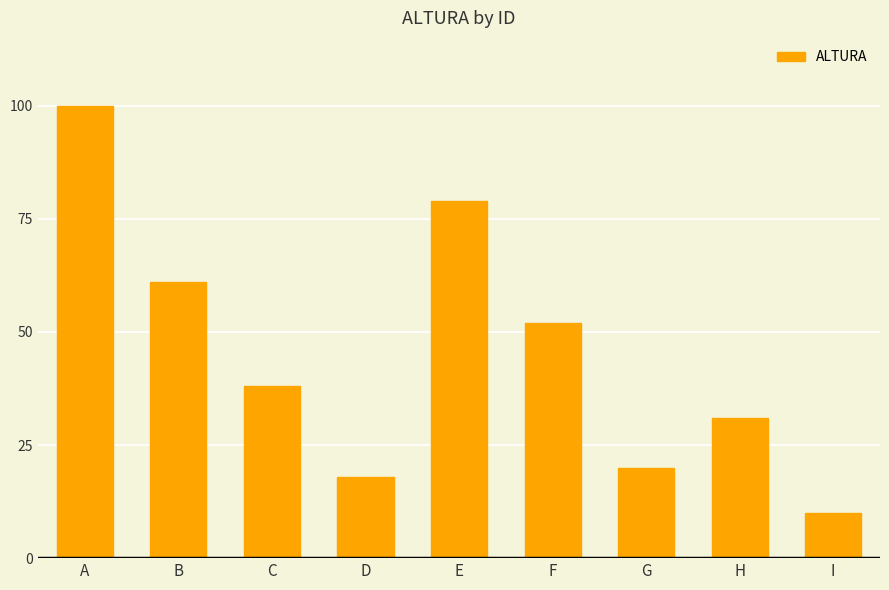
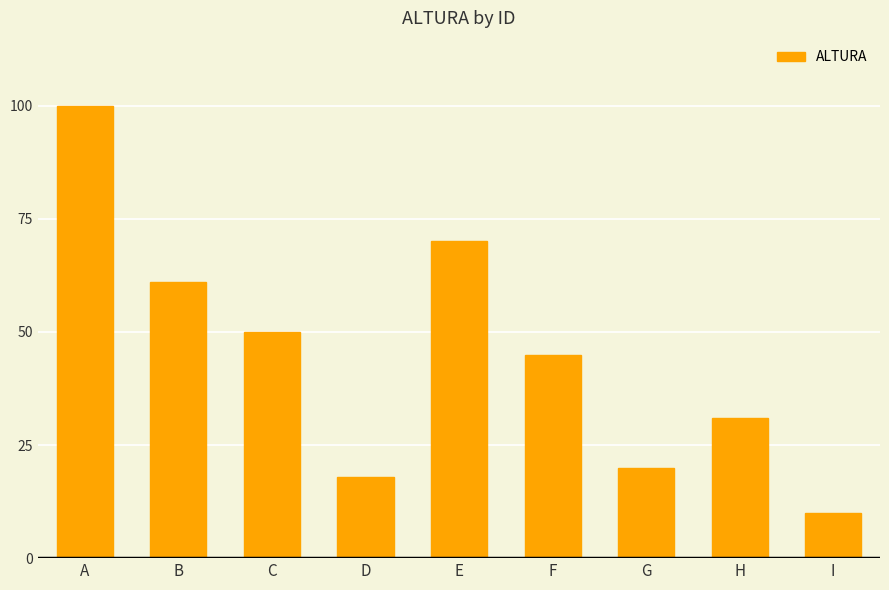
  {
    "A": 100,
    "B": 61,
-   "C": 38,
+   "C": 50,
    "D": 18,
-   "E": 79,
-   "F": 52,
+   "E": 70,
+   "F": 45,
    "G": 20,
    "H": 31,
    "I": 10
  }
